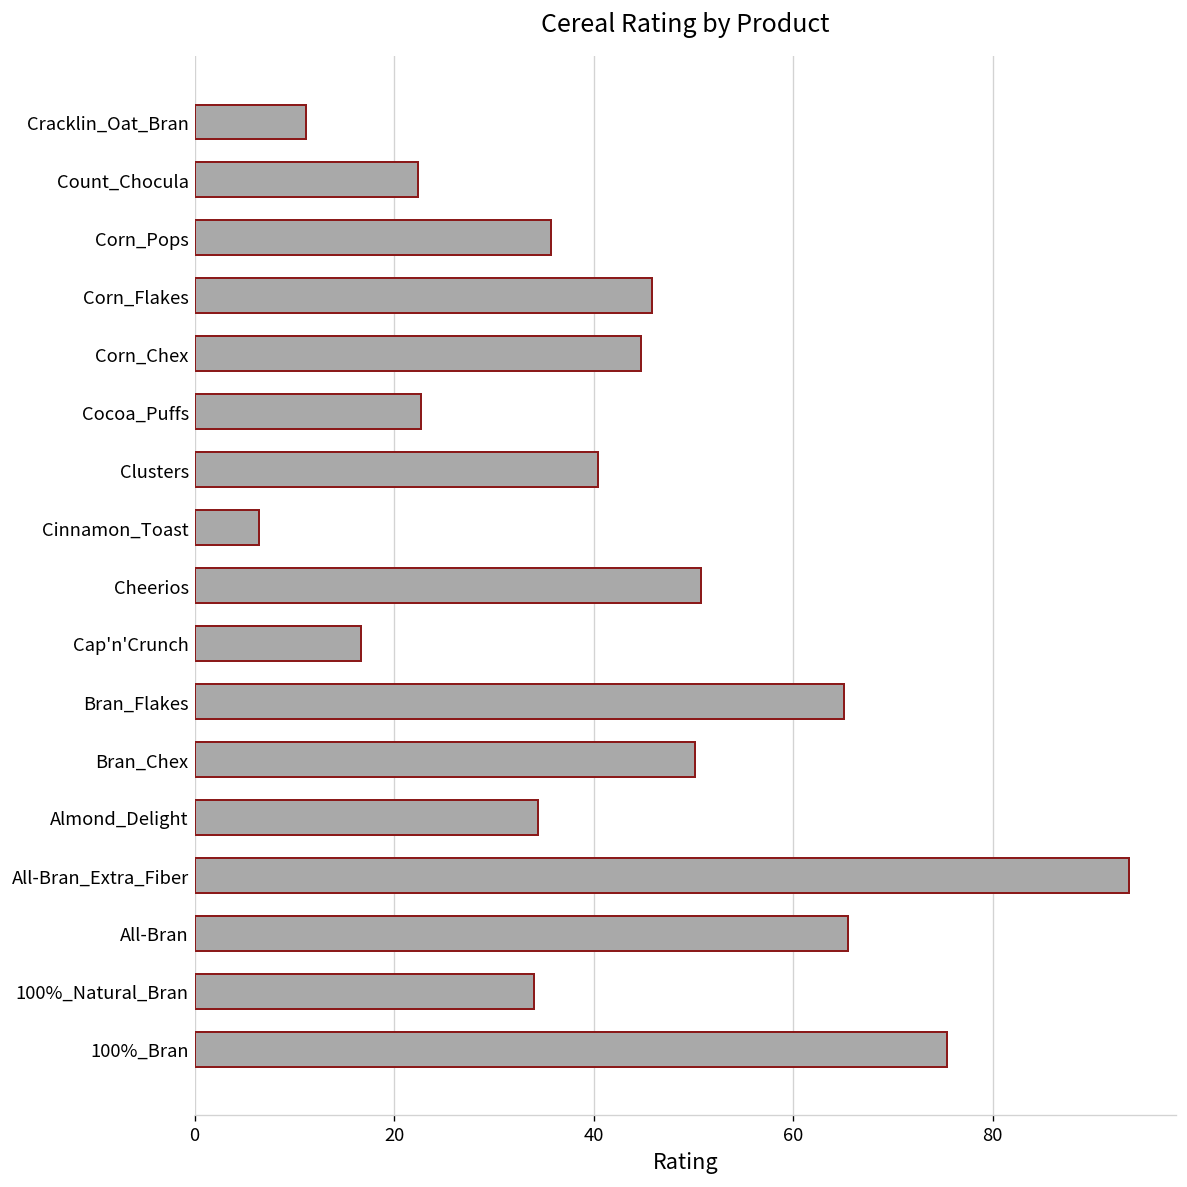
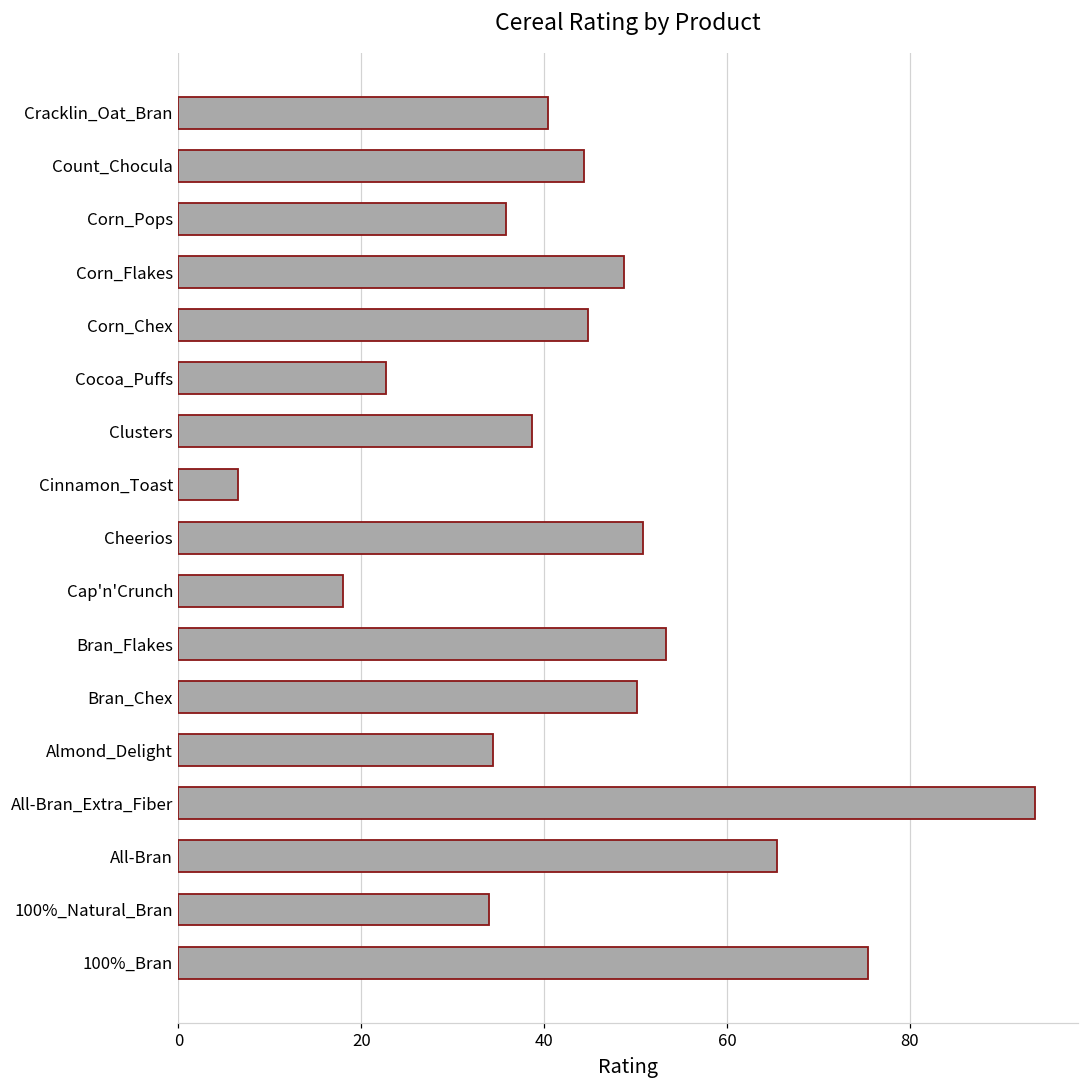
  {
-   "Cracklin_Oat_Bran": 11,
-   "Count_Chocula": 22,
+   "Cracklin_Oat_Bran": 40,
+   "Count_Chocula": 44,
    "Corn_Pops": 36,
-   "Corn_Flakes": 46,
+   "Corn_Flakes": 49,
    "Corn_Chex": 45,
    "Cocoa_Puffs": 23,
-   "Clusters": 40,
+   "Clusters": 39,
    "Cinnamon_Toast": 6,
    "Cheerios": 51,
-   "Cap'n'Crunch": 17,
-   "Bran_Flakes": 65,
+   "Cap'n'Crunch": 18,
+   "Bran_Flakes": 53,
    "Bran_Chex": 50,
    "Almond_Delight": 34,
    "All-Bran_Extra_Fiber": 94,
    "All-Bran": 66,
    "100%_Natural_Bran": 34,
    "100%_Bran": 75
  }
